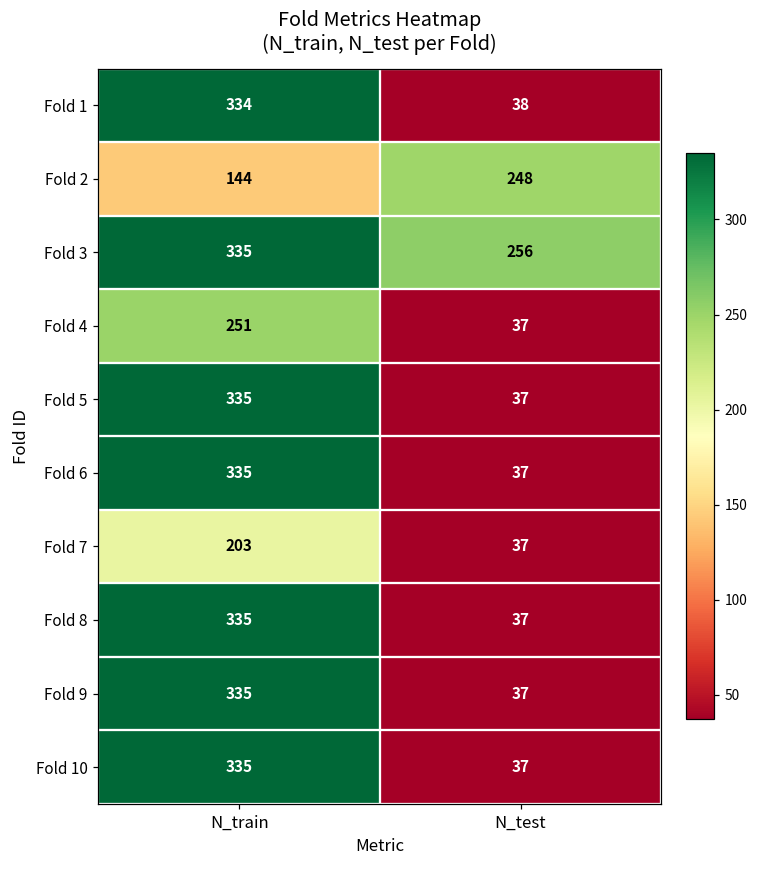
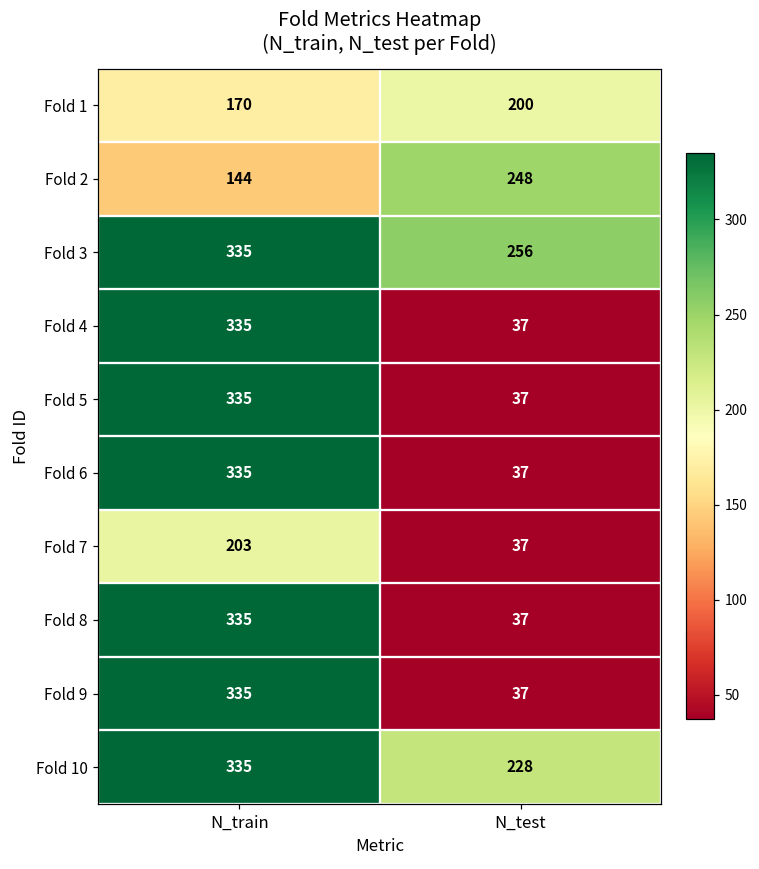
  {
    "Fold 1": {
-     "N_train": 334,
-     "N_test": 38
+     "N_train": 170,
+     "N_test": 200
    },
    "Fold 2": {
      "N_train": 144,
      "N_test": 248
    },
    "Fold 3": {
      "N_train": 335,
      "N_test": 256
    },
    "Fold 4": {
-     "N_train": 251,
+     "N_train": 335,
      "N_test": 37
    },
    "Fold 5": {
      "N_train": 335,
      "N_test": 37
    },
    "Fold 6": {
      "N_train": 335,
      "N_test": 37
    },
    "Fold 7": {
      "N_train": 203,
      "N_test": 37
    },
    "Fold 8": {
      "N_train": 335,
      "N_test": 37
    },
    "Fold 9": {
      "N_train": 335,
      "N_test": 37
    },
    "Fold 10": {
      "N_train": 335,
-     "N_test": 37
+     "N_test": 228
    }
  }
